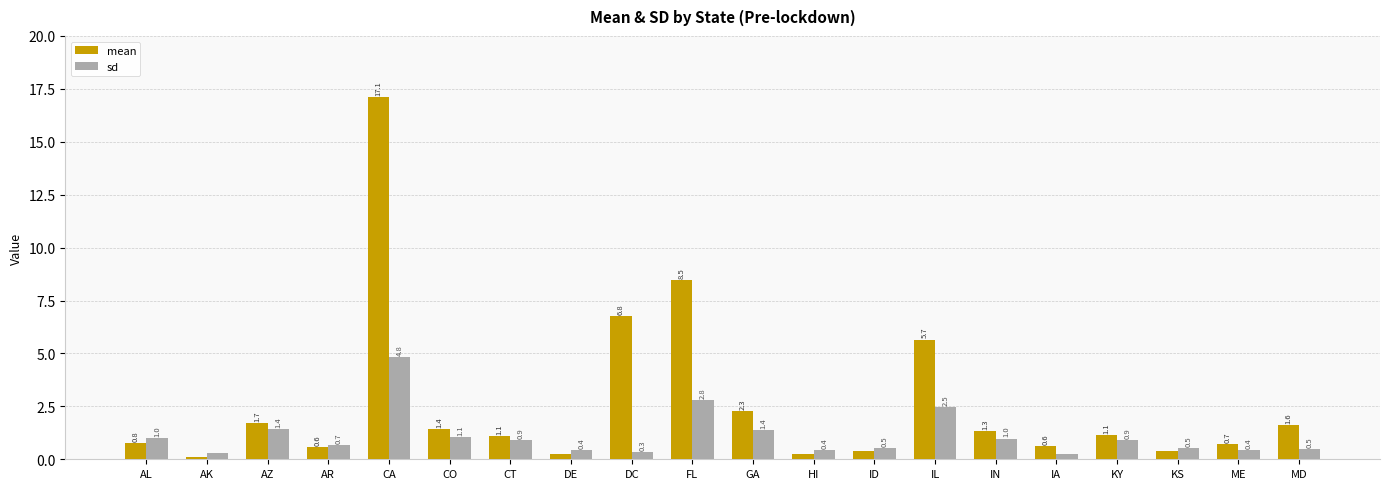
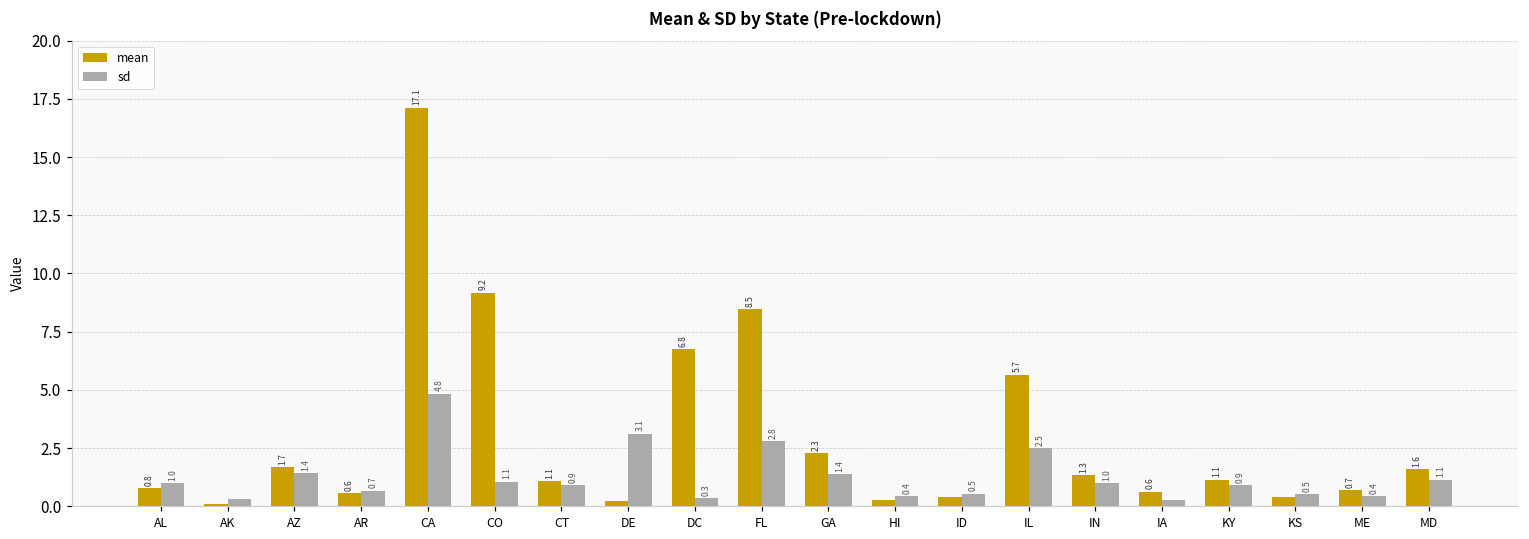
  {
    "mean": {
      "AL": 0.8,
      "AZ": 1.7,
      "AR": 0.6,
      "CA": 17.1,
-     "CO": 1.4,
+     "CO": 9.2,
      "CT": 1.1,
      "DC": 6.8,
      "FL": 8.5,
      "GA": 2.3,
      "IL": 5.7,
      "IN": 1.3,
      "IA": 0.6,
      "KY": 1.1,
      "ME": 0.7,
      "MD": 1.6
    },
    "sd": {
      "AL": 1.0,
      "AZ": 1.4,
      "AR": 0.7,
      "CA": 4.8,
      "CO": 1.1,
      "CT": 0.9,
-     "DE": 0.4,
+     "DE": 3.1,
      "DC": 0.3,
      "FL": 2.8,
      "GA": 1.4,
      "HI": 0.4,
      "ID": 0.5,
      "IL": 2.5,
      "IN": 1.0,
      "KY": 0.9,
      "KS": 0.5,
      "ME": 0.4,
-     "MD": 0.5
+     "MD": 1.1
    }
  }
